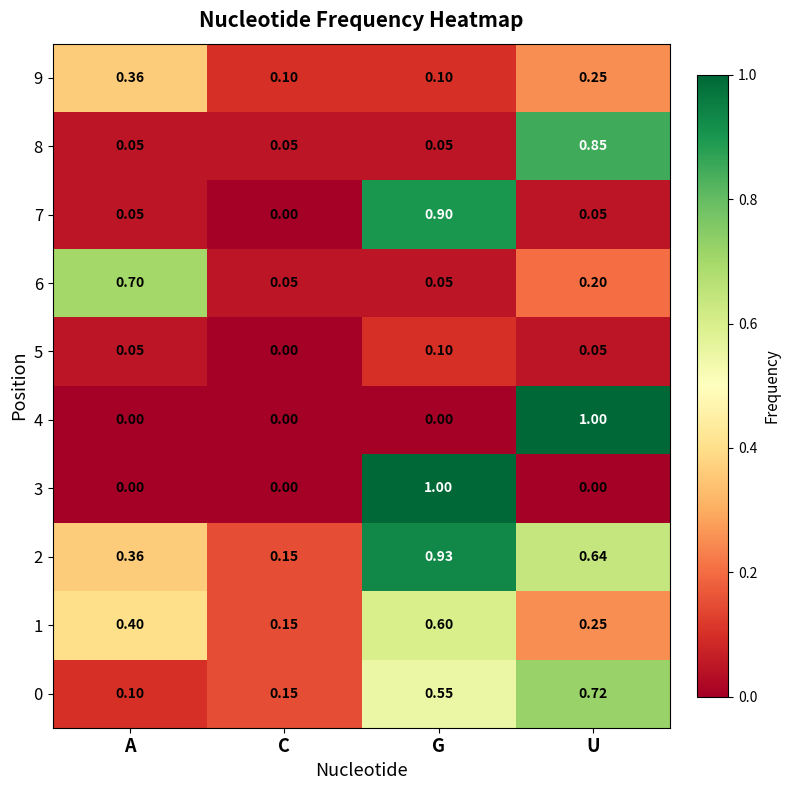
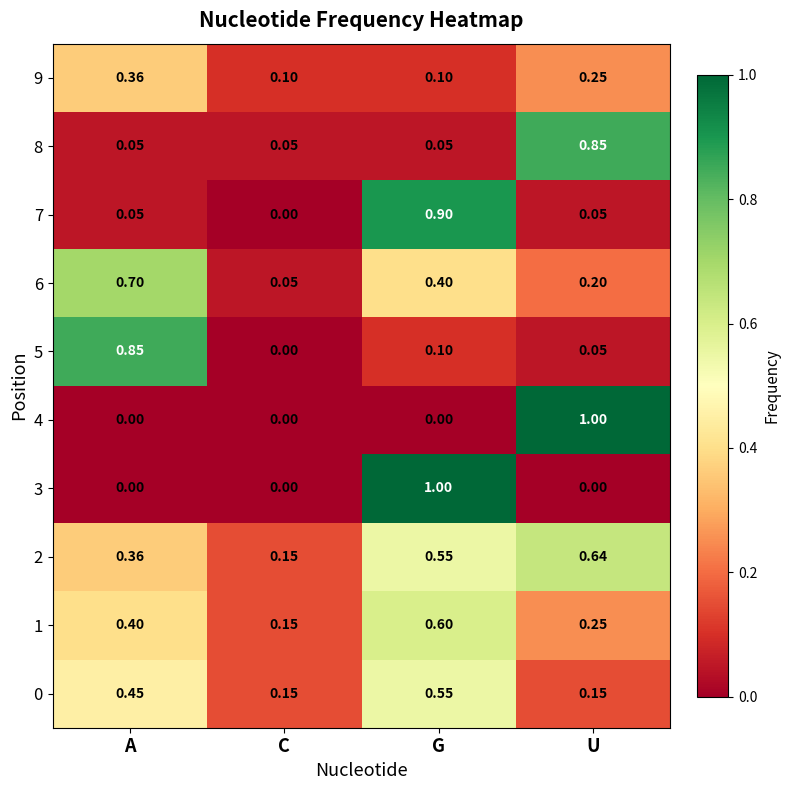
  {
    "9": {
      "A": 0.36,
      "C": 0.10,
      "G": 0.10,
      "U": 0.25
    },
    "8": {
      "A": 0.05,
      "C": 0.05,
      "G": 0.05,
      "U": 0.85
    },
    "7": {
      "A": 0.05,
      "C": 0.00,
      "G": 0.90,
      "U": 0.05
    },
    "6": {
      "A": 0.70,
      "C": 0.05,
-     "G": 0.05,
+     "G": 0.40,
      "U": 0.20
    },
    "5": {
-     "A": 0.05,
+     "A": 0.85,
      "C": 0.00,
      "G": 0.10,
      "U": 0.05
    },
    "4": {
      "A": 0.00,
      "C": 0.00,
      "G": 0.00,
      "U": 1.00
    },
    "3": {
      "A": 0.00,
      "C": 0.00,
      "G": 1.00,
      "U": 0.00
    },
    "2": {
      "A": 0.36,
      "C": 0.15,
-     "G": 0.93,
+     "G": 0.55,
      "U": 0.64
    },
    "1": {
      "A": 0.40,
      "C": 0.15,
      "G": 0.60,
      "U": 0.25
    },
    "0": {
-     "A": 0.10,
+     "A": 0.45,
      "C": 0.15,
      "G": 0.55,
-     "U": 0.72
+     "U": 0.15
    }
  }
